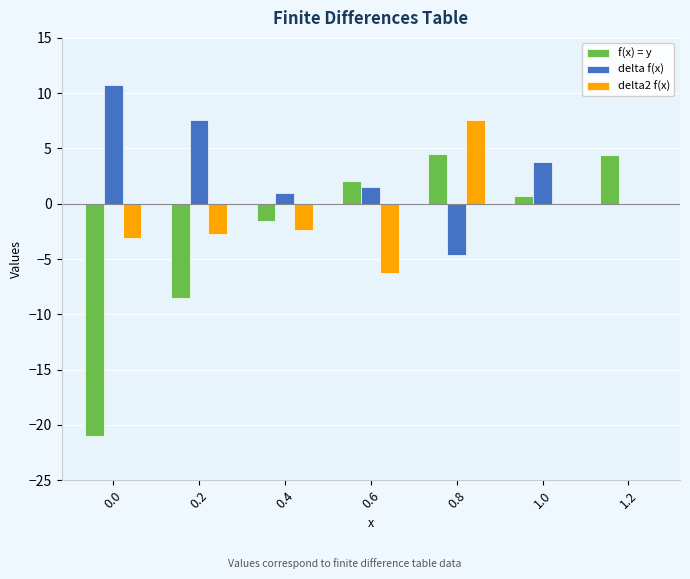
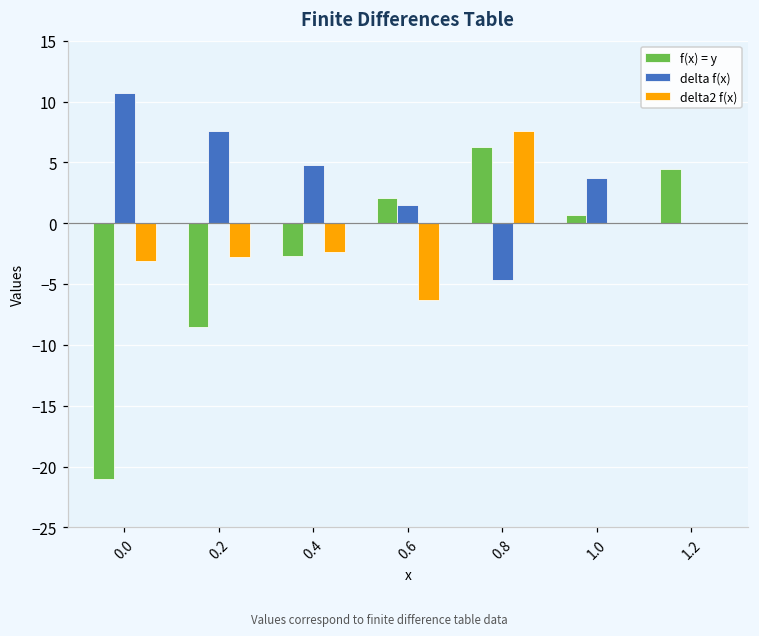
  {
    "f(x) = y": {
      "0.0": -21.0,
      "0.2": -8.5,
-     "0.4": -1.5,
+     "0.4": -2.7,
      "0.6": 2.1,
-     "0.8": 4.5,
+     "0.8": 6.2,
      "1.0": 0.7,
      "1.2": 4.4
    },
    "delta f(x)": {
      "0.0": 10.7,
      "0.2": 7.6,
-     "0.4": 1.0,
+     "0.4": 4.8,
      "0.6": 1.5,
      "0.8": -4.6,
      "1.0": 3.7,
      "1.2": 0.0
    },
    "delta2 f(x)": {
      "0.0": -3.1,
      "0.2": -2.8,
      "0.4": -2.4,
      "0.6": -6.3,
      "0.8": 7.6,
      "1.0": 0.0,
      "1.2": 0.0
    }
  }
